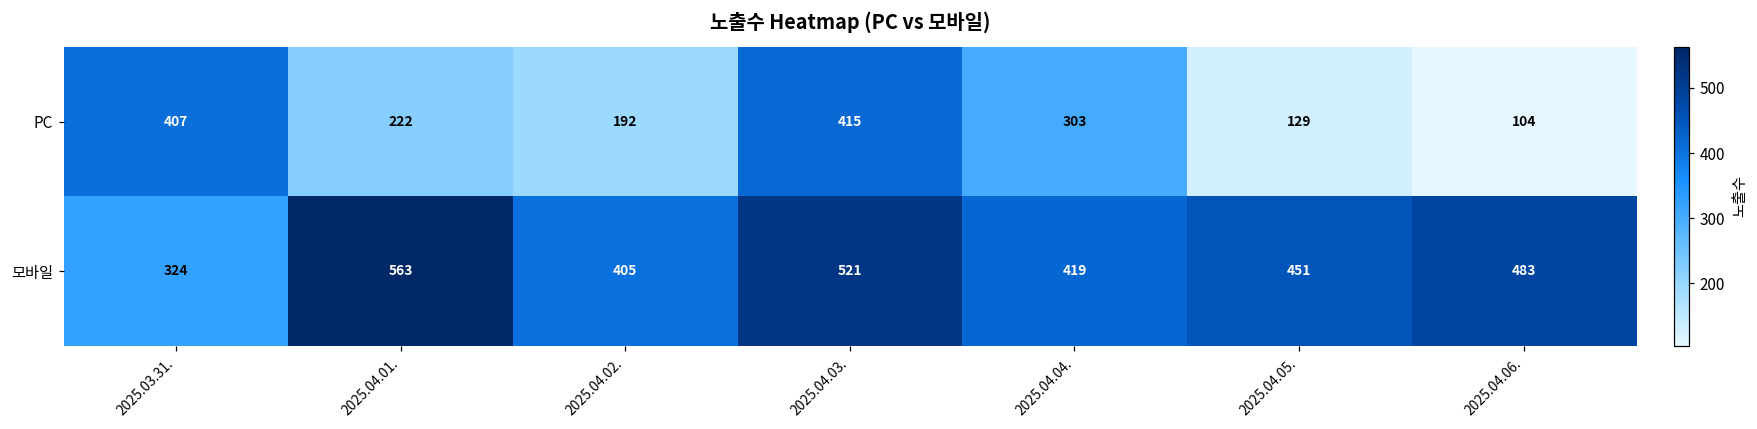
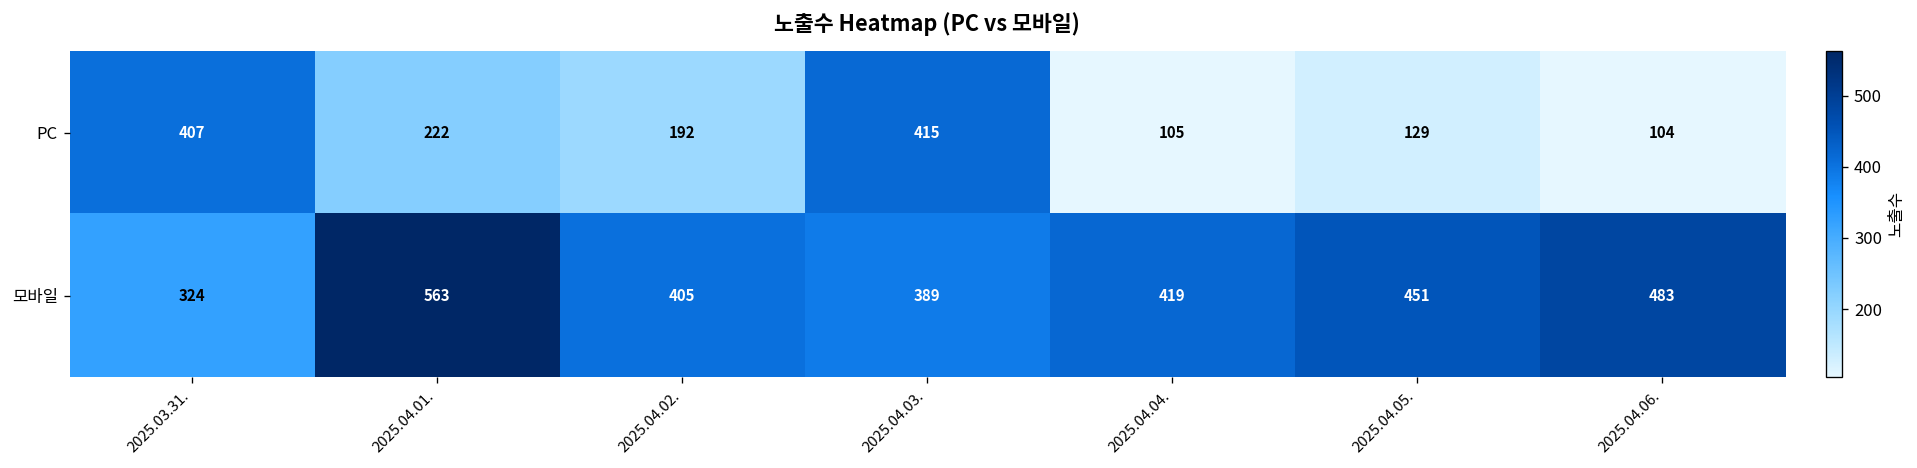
  {
    "PC": {
      "2025.03.31.": 407,
      "2025.04.01.": 222,
      "2025.04.02.": 192,
      "2025.04.03.": 415,
-     "2025.04.04.": 303,
+     "2025.04.04.": 105,
      "2025.04.05.": 129,
      "2025.04.06.": 104
    },
    "모바일": {
      "2025.03.31.": 324,
      "2025.04.01.": 563,
      "2025.04.02.": 405,
-     "2025.04.03.": 521,
+     "2025.04.03.": 389,
      "2025.04.04.": 419,
      "2025.04.05.": 451,
      "2025.04.06.": 483
    }
  }
